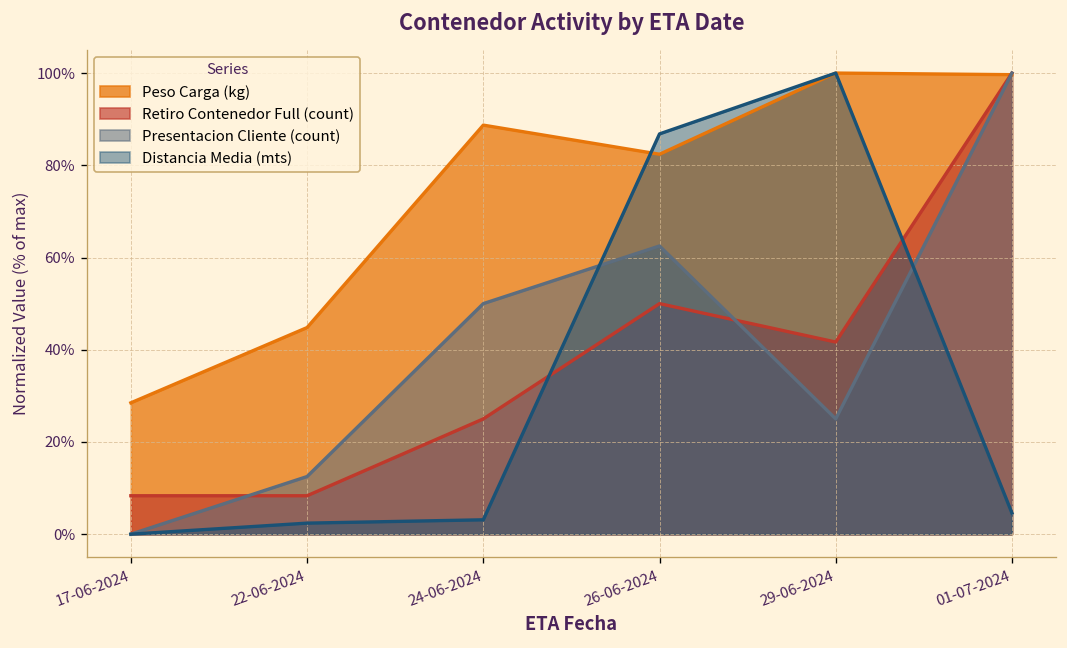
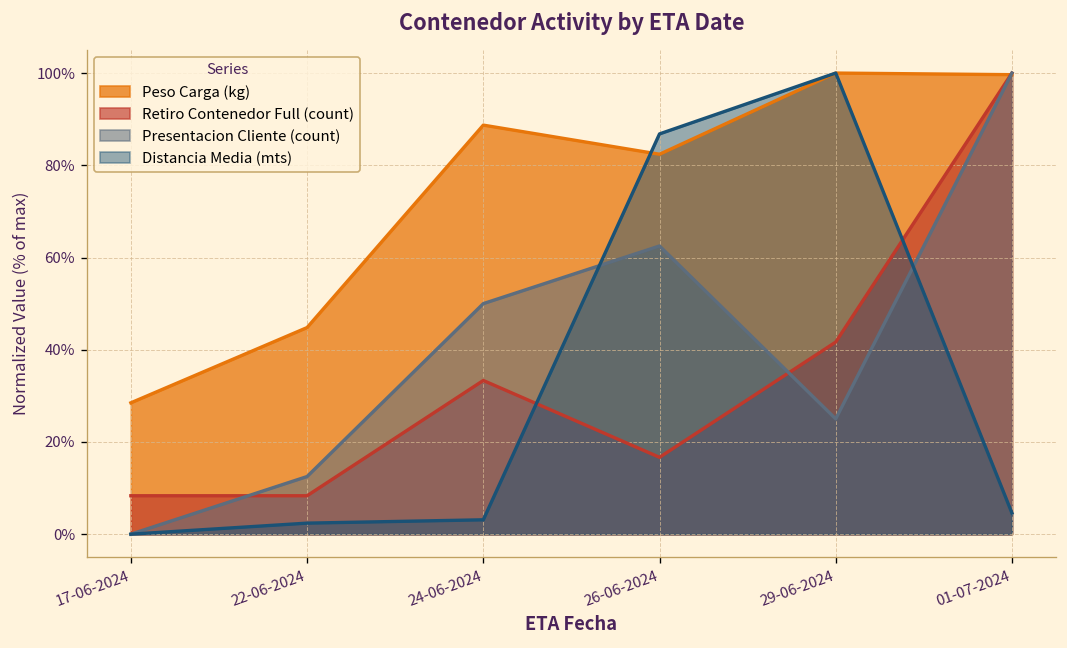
  {
    "Peso Carga (kg)": {
      "17-06-2024": "28%",
      "22-06-2024": "45%",
      "24-06-2024": "89%",
      "26-06-2024": "82%"
    },
    "Retiro Contenedor Full (count)": {
      "17-06-2024": "8%",
      "22-06-2024": "8%",
-     "24-06-2024": "25%",
-     "26-06-2024": "50%",
+     "24-06-2024": "33%",
+     "26-06-2024": "17%",
      "29-06-2024": "42%"
    }
  }
